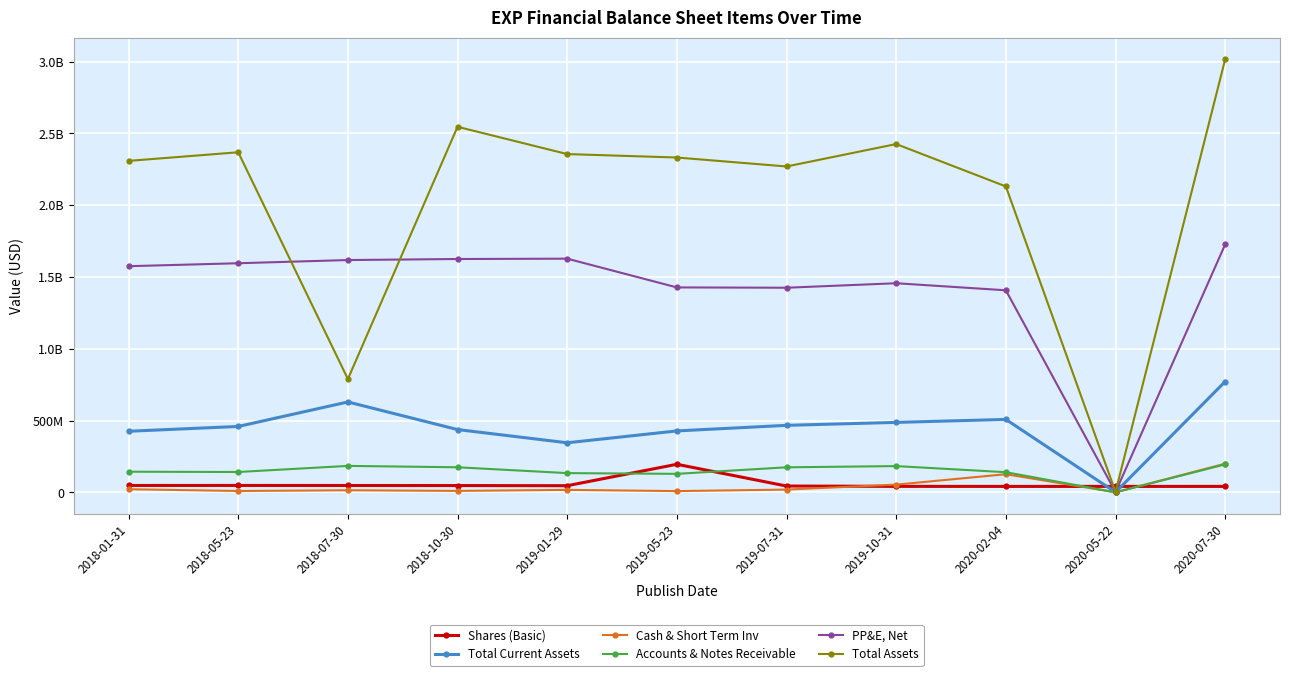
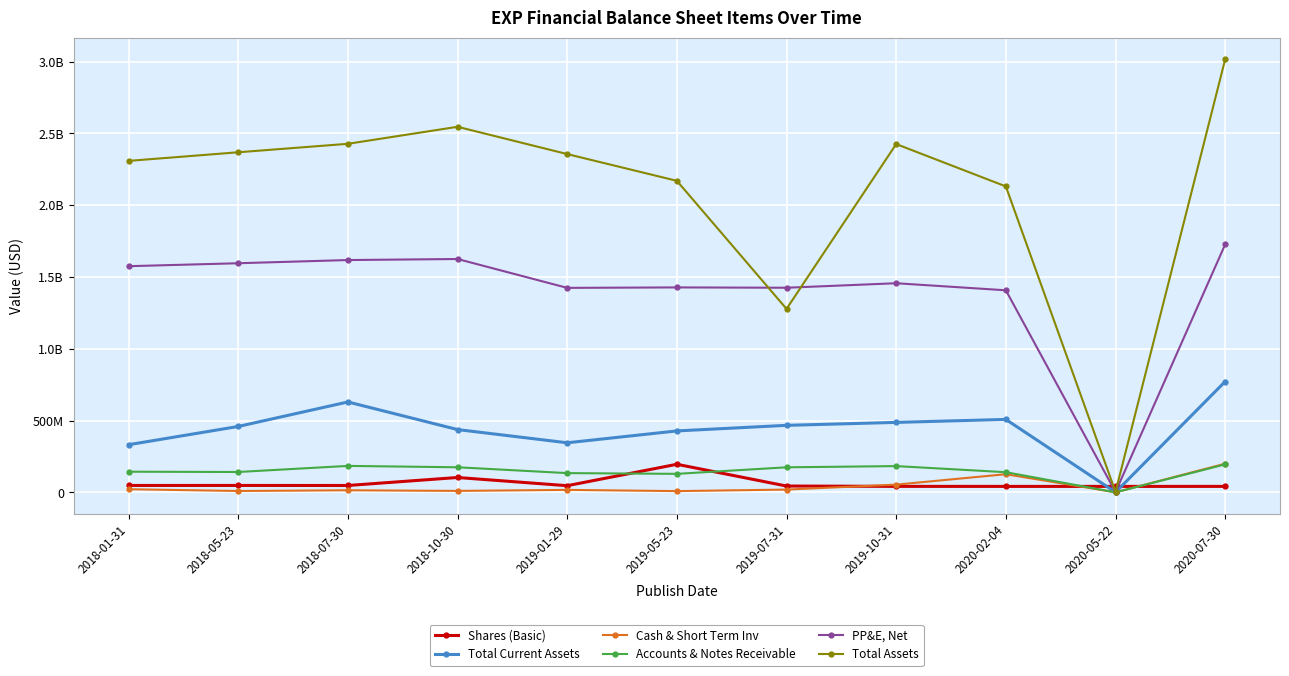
  {
    "Shares (Basic)": {
      "2018-01-31": 50000000,
      "2018-05-23": 50000000,
      "2018-07-30": 50000000,
-     "2018-10-30": 50000000,
+     "2018-10-30": 100000000,
      "2019-01-29": 50000000,
      "2019-05-23": 200000000,
      "2019-07-31": 40000000,
      "2020-02-04": 40000000,
      "2020-05-22": 40000000,
      "2020-07-30": 40000000
    },
    "Total Current Assets": {
-     "2018-01-31": 430000000,
+     "2018-01-31": 330000000,
      "2018-05-23": 460000000,
      "2018-07-30": 630000000,
      "2018-10-30": 440000000,
      "2019-01-29": 350000000,
      "2019-05-23": 430000000,
      "2019-07-31": 470000000,
      "2019-10-31": 490000000,
      "2020-02-04": 510000000,
      "2020-07-30": 770000000
    },
    "Cash & Short Term Inv": {
      "2018-01-31": 20000000,
      "2018-05-23": 10000000,
      "2018-07-30": 10000000,
      "2018-10-30": 10000000,
      "2019-01-29": 20000000,
      "2019-05-23": 10000000,
      "2019-07-31": 20000000
    },
    "Accounts & Notes Receivable": {
      "2018-01-31": 140000000,
      "2018-05-23": 140000000,
      "2018-07-30": 180000000,
      "2018-10-30": 170000000,
      "2019-01-29": 130000000,
      "2019-05-23": 130000000,
      "2019-07-31": 170000000,
      "2019-10-31": 180000000
    },
    "PP&E, Net": {
      "2018-01-31": 1570000000,
      "2018-05-23": 1600000000,
      "2018-07-30": 1620000000,
      "2018-10-30": 1620000000,
-     "2019-01-29": 1630000000,
+     "2019-01-29": 1420000000,
      "2019-05-23": 1430000000,
      "2019-07-31": 1420000000,
      "2019-10-31": 1460000000,
      "2020-02-04": 1410000000,
      "2020-07-30": 1730000000
    },
    "Total Assets": {
      "2018-01-31": 2310000000,
      "2018-05-23": 2370000000,
-     "2018-07-30": 790000000,
+     "2018-07-30": 2430000000,
      "2018-10-30": 2550000000,
      "2019-01-29": 2360000000,
-     "2019-05-23": 2330000000,
-     "2019-07-31": 2270000000,
+     "2019-05-23": 2170000000,
+     "2019-07-31": 1280000000,
      "2019-10-31": 2430000000,
      "2020-02-04": 2130000000,
      "2020-07-30": 3020000000
    }
  }
